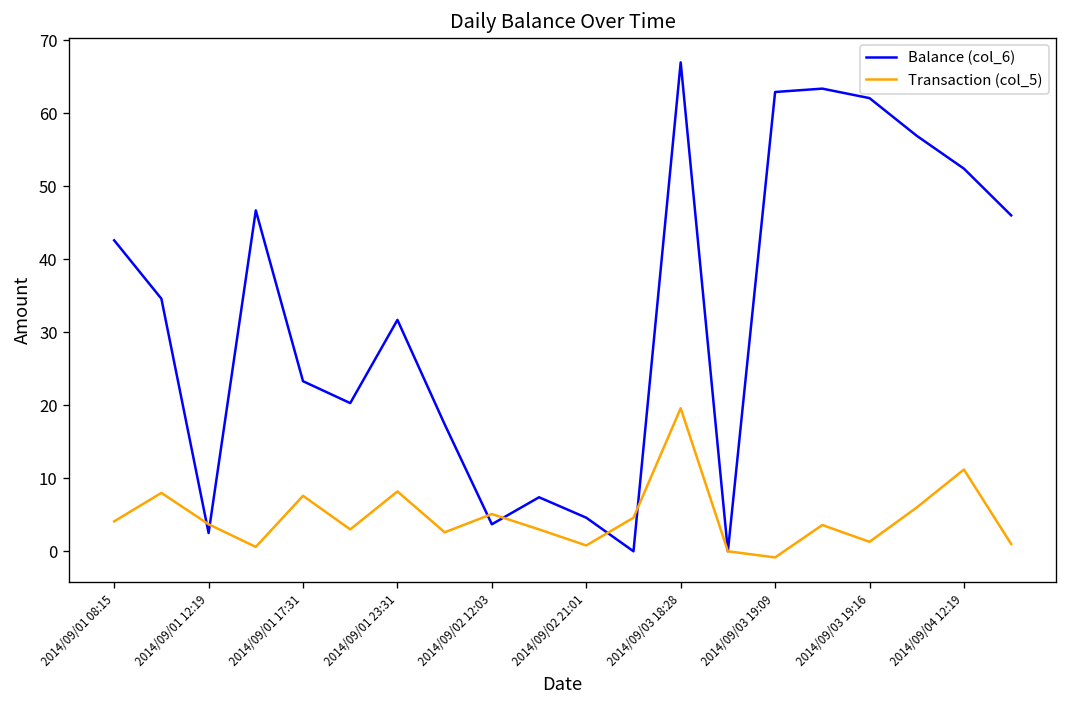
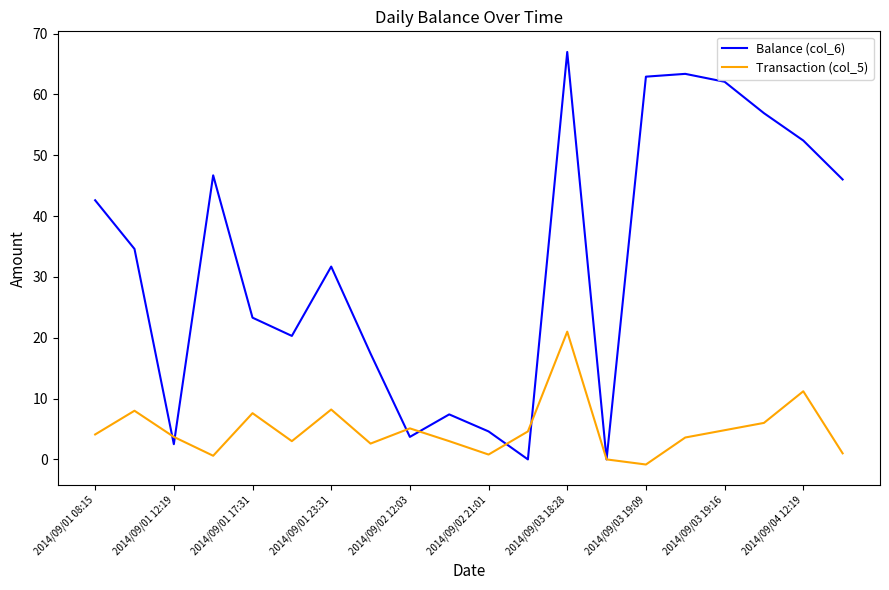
  {
    "Balance (col_6)": {
      "2014/09/01 08:15": 43,
      "2014/09/01 12:19": 3,
      "2014/09/01 17:31": 23,
      "2014/09/01 23:31": 32,
      "2014/09/02 12:03": 4,
      "2014/09/02 21:01": 5,
      "2014/09/03 18:28": 67,
      "2014/09/03 19:16": 62,
      "2014/09/04 12:19": 52
    },
    "Transaction (col_5)": {
      "2014/09/01 08:15": 4,
      "2014/09/01 12:19": 4,
      "2014/09/01 17:31": 8,
      "2014/09/01 23:31": 8,
      "2014/09/02 12:03": 5,
      "2014/09/02 21:01": 1,
-     "2014/09/03 18:28": 20,
-     "2014/09/03 19:16": 1,
+     "2014/09/03 18:28": 21,
+     "2014/09/03 19:16": 5,
      "2014/09/04 12:19": 11
    }
  }
